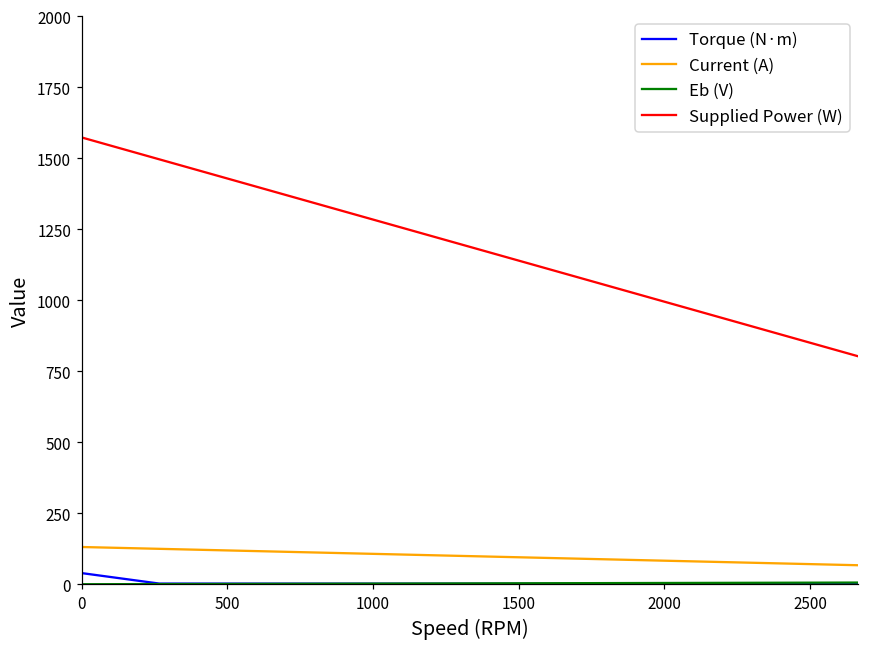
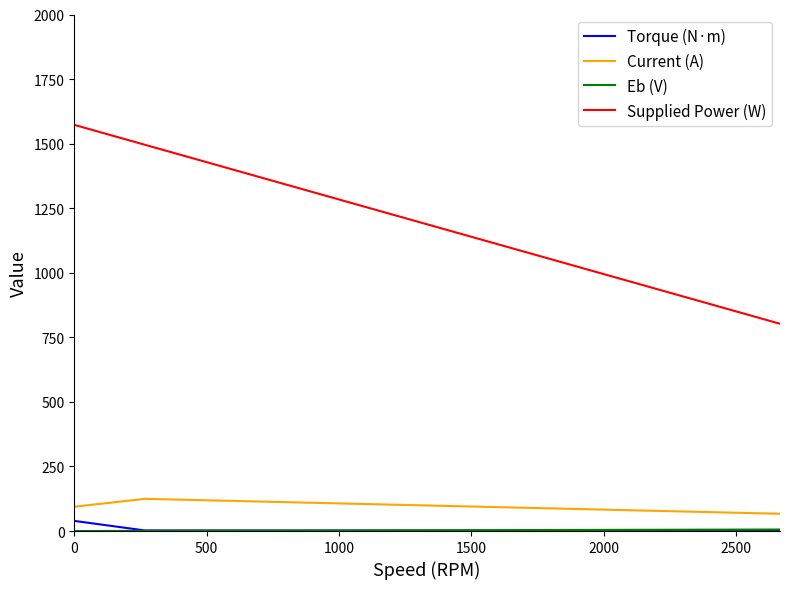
  {
    "Torque (N·m)": {
      "0": 40
    },
    "Current (A)": {
-     "0": 130
+     "0": 90
    },
    "Eb (V)": {
      "0": 0
    },
    "Supplied Power (W)": {
      "0": 1570
    }
  }
